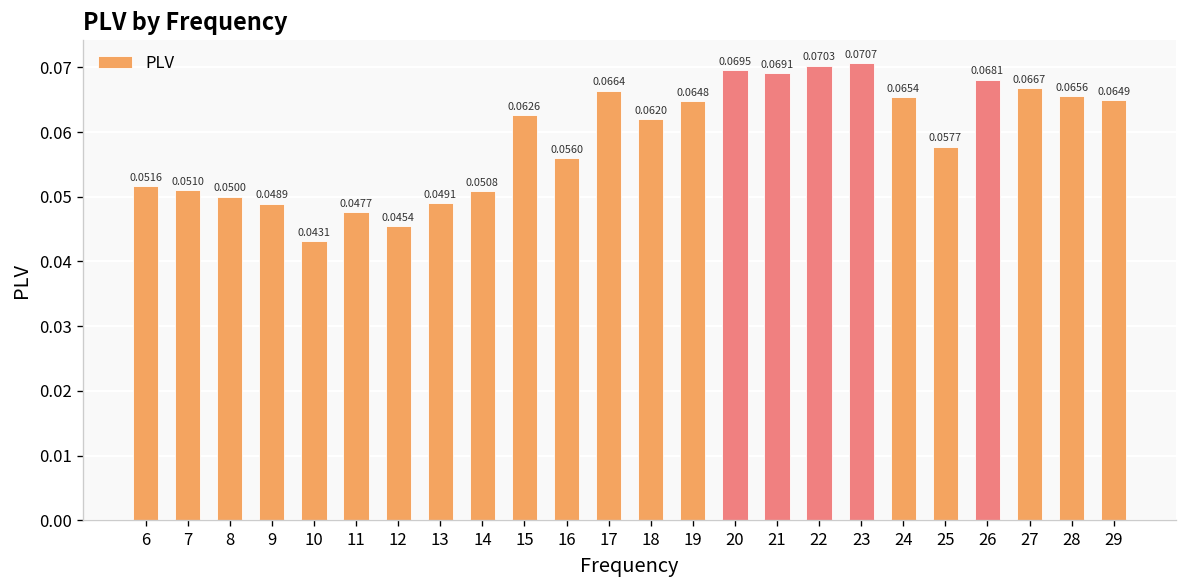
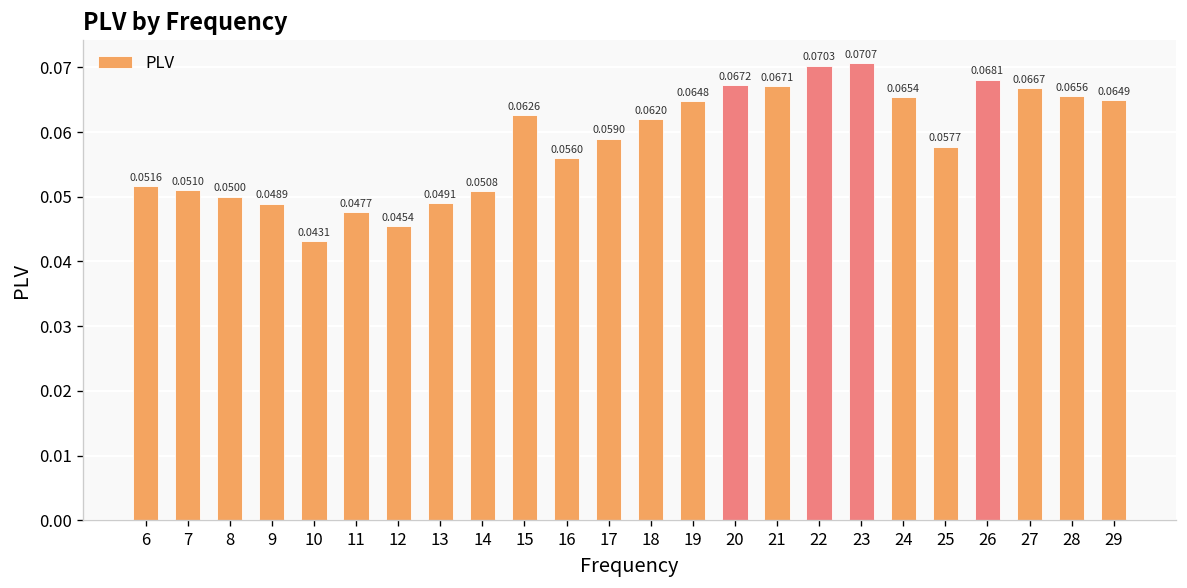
  {
    "6": 0.0516,
    "7": 0.0510,
    "8": 0.0500,
    "9": 0.0489,
    "10": 0.0431,
    "11": 0.0477,
    "12": 0.0454,
    "13": 0.0491,
    "14": 0.0508,
    "15": 0.0626,
    "16": 0.0560,
-   "17": 0.0664,
+   "17": 0.0590,
    "18": 0.0620,
    "19": 0.0648,
-   "20": 0.0695,
-   "21": 0.0691,
+   "20": 0.0672,
+   "21": 0.0671,
    "22": 0.0703,
    "23": 0.0707,
    "24": 0.0654,
    "25": 0.0577,
    "26": 0.0681,
    "27": 0.0667,
    "28": 0.0656,
    "29": 0.0649
  }
